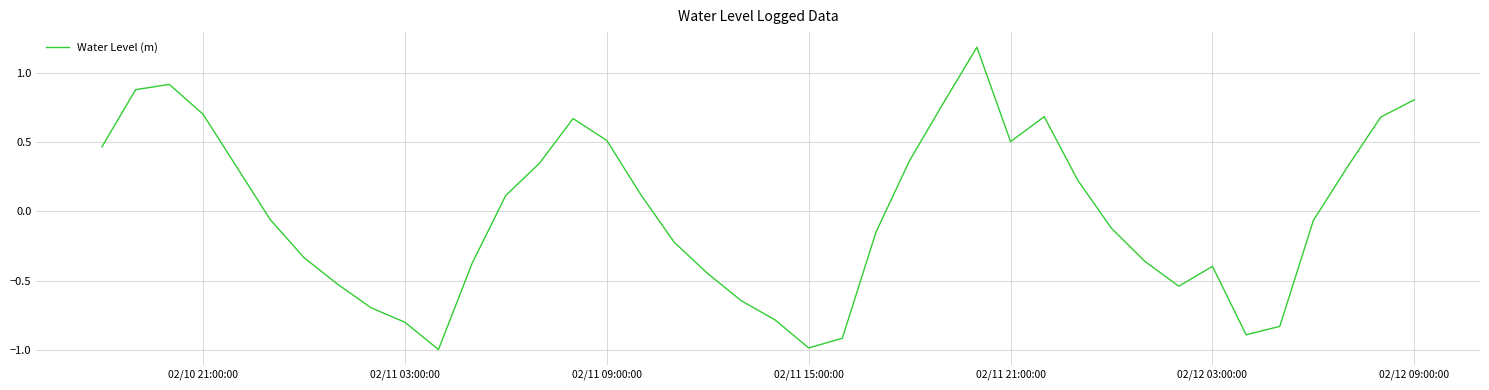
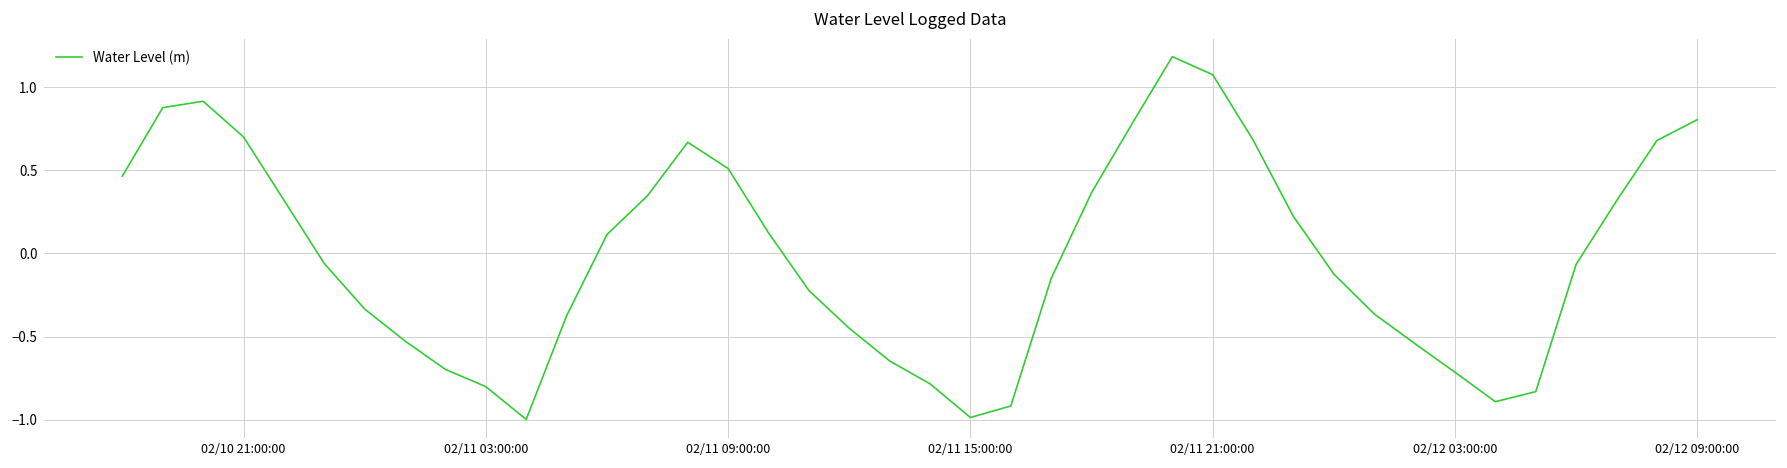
  {
    "02/10 21:00:00": 0.70,
    "02/11 03:00:00": -0.80,
    "02/11 09:00:00": 0.51,
    "02/11 15:00:00": -0.99,
-   "02/11 21:00:00": 0.50,
-   "02/12 03:00:00": -0.40,
+   "02/11 21:00:00": 1.07,
+   "02/12 03:00:00": -0.71,
    "02/12 09:00:00": 0.80
  }
